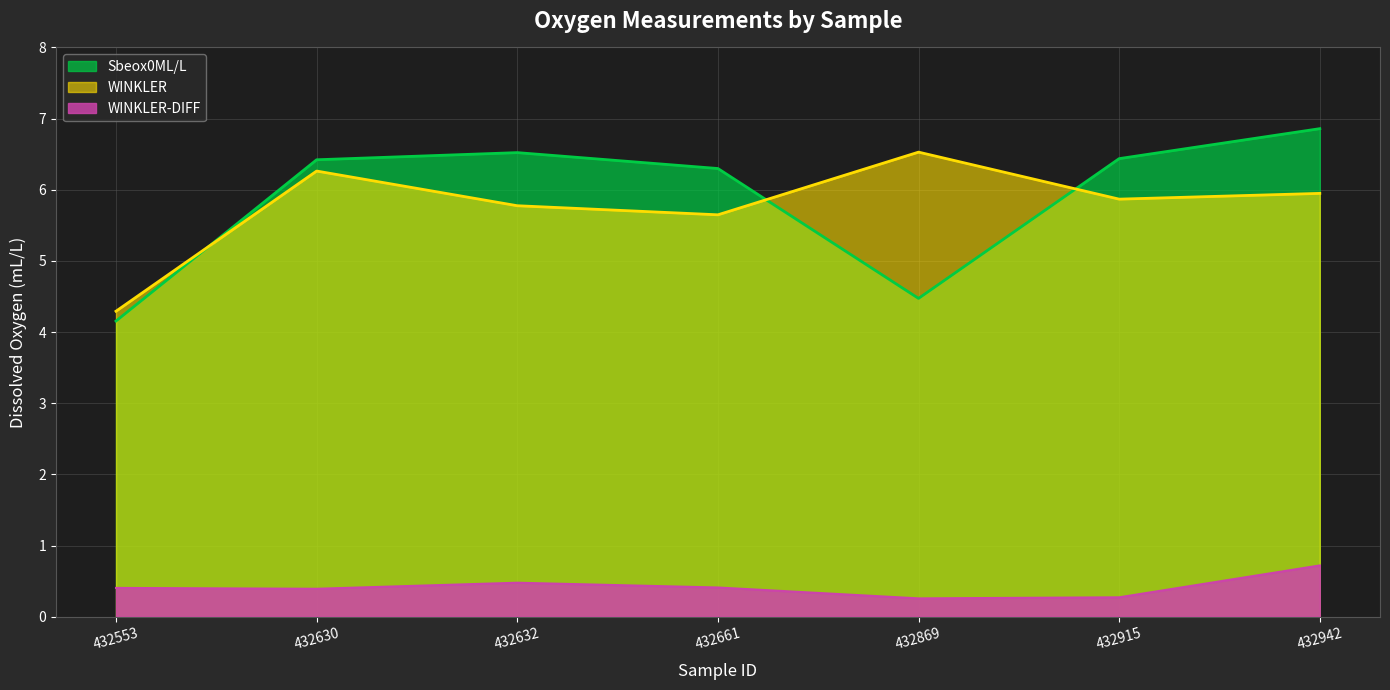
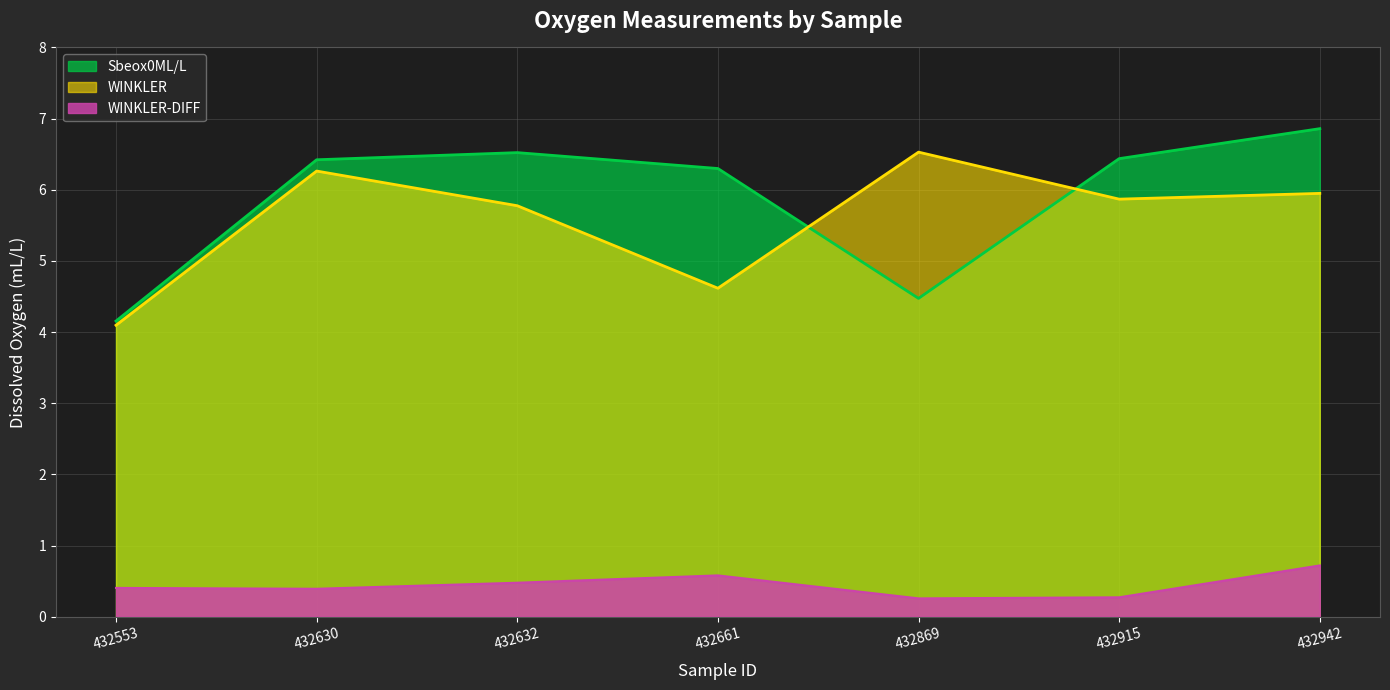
  {
    "Sbeox0ML/L": {
      "432553": 4.2,
      "432630": 6.4,
      "432632": 6.5,
      "432661": 6.3,
      "432869": 4.5,
      "432915": 6.4,
      "432942": 6.9
    },
    "WINKLER": {
-     "432553": 4.3,
+     "432553": 4.1,
      "432630": 6.3,
      "432632": 5.8,
-     "432661": 5.6,
+     "432661": 4.6,
      "432869": 6.5,
      "432915": 5.9,
      "432942": 5.9
    },
    "WINKLER-DIFF": {
      "432553": 0.4,
      "432630": 0.4,
      "432632": 0.5,
-     "432661": 0.4,
+     "432661": 0.6,
      "432869": 0.3,
      "432915": 0.3,
      "432942": 0.7
    }
  }
